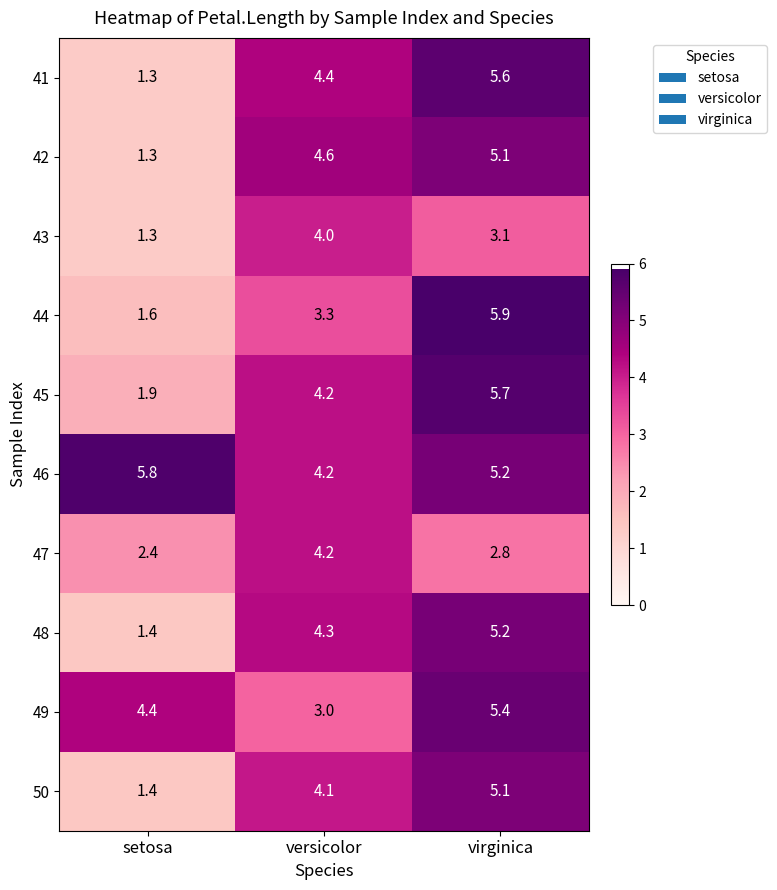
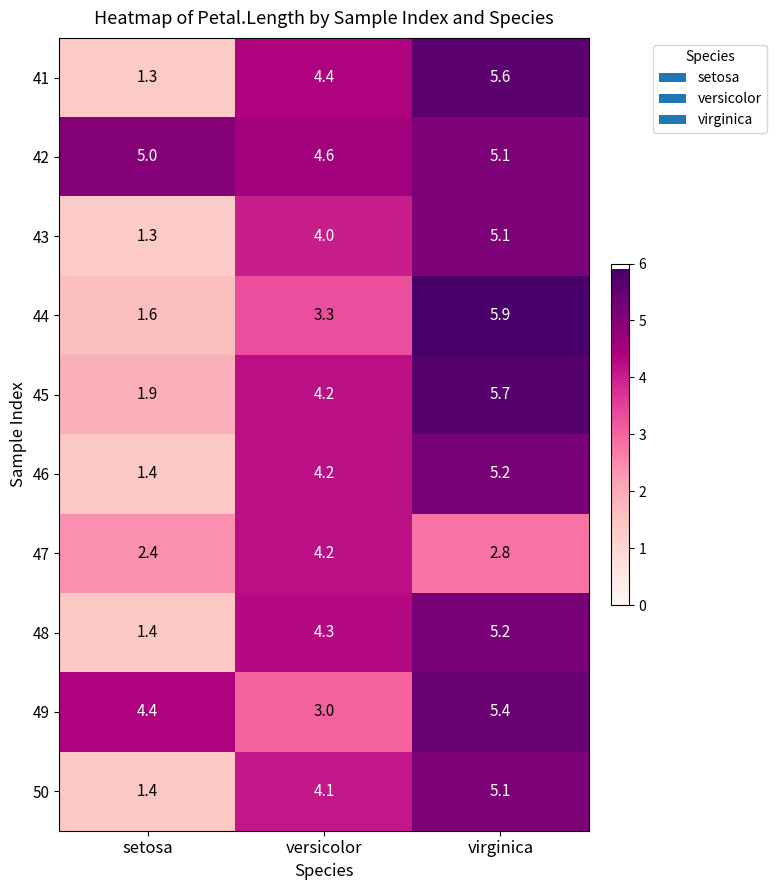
  {
    "41": {
      "setosa": 1.3,
      "versicolor": 4.4,
      "virginica": 5.6
    },
    "42": {
-     "setosa": 1.3,
+     "setosa": 5.0,
      "versicolor": 4.6,
      "virginica": 5.1
    },
    "43": {
      "setosa": 1.3,
      "versicolor": 4.0,
-     "virginica": 3.1
+     "virginica": 5.1
    },
    "44": {
      "setosa": 1.6,
      "versicolor": 3.3,
      "virginica": 5.9
    },
    "45": {
      "setosa": 1.9,
      "versicolor": 4.2,
      "virginica": 5.7
    },
    "46": {
-     "setosa": 5.8,
+     "setosa": 1.4,
      "versicolor": 4.2,
      "virginica": 5.2
    },
    "47": {
      "setosa": 2.4,
      "versicolor": 4.2,
      "virginica": 2.8
    },
    "48": {
      "setosa": 1.4,
      "versicolor": 4.3,
      "virginica": 5.2
    },
    "49": {
      "setosa": 4.4,
      "versicolor": 3.0,
      "virginica": 5.4
    },
    "50": {
      "setosa": 1.4,
      "versicolor": 4.1,
      "virginica": 5.1
    }
  }
